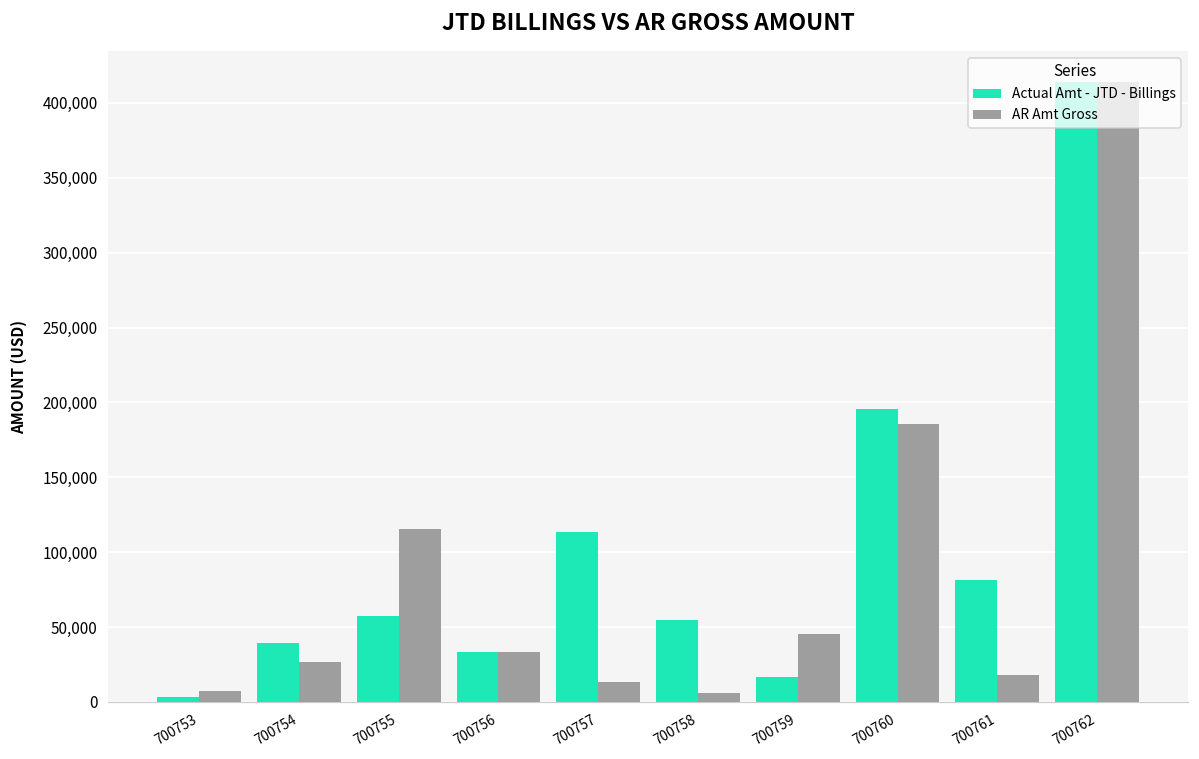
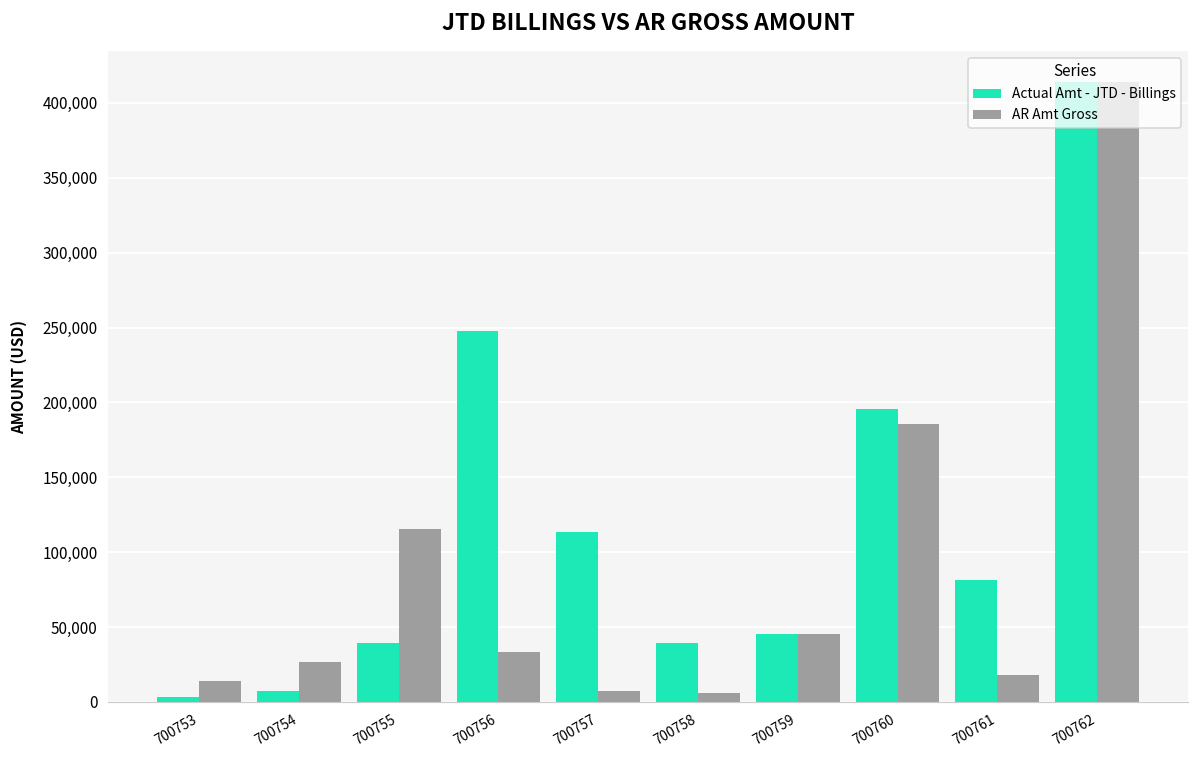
  {
    "Actual Amt - JTD - Billings": {
      "700753": "3,000",
-     "700754": "39,000",
-     "700755": "57,000",
-     "700756": "33,000",
+     "700754": "8,000",
+     "700755": "40,000",
+     "700756": "248,000",
      "700757": "113,000",
-     "700758": "55,000",
-     "700759": "16,000",
+     "700758": "39,000",
+     "700759": "45,000",
      "700760": "196,000",
      "700761": "82,000"
    },
    "AR Amt Gross": {
-     "700753": "7,000",
+     "700753": "14,000",
      "700754": "27,000",
      "700755": "115,000",
      "700756": "33,000",
-     "700757": "13,000",
+     "700757": "7,000",
      "700758": "6,000",
      "700759": "46,000",
      "700760": "186,000",
      "700761": "18,000"
    }
  }
